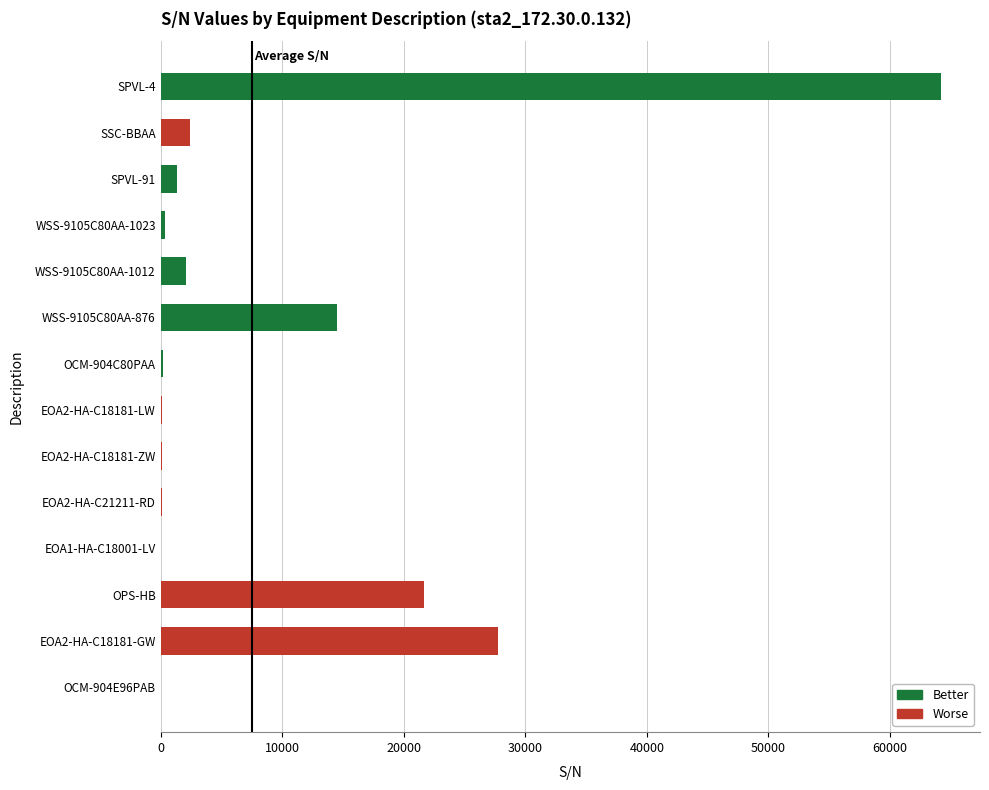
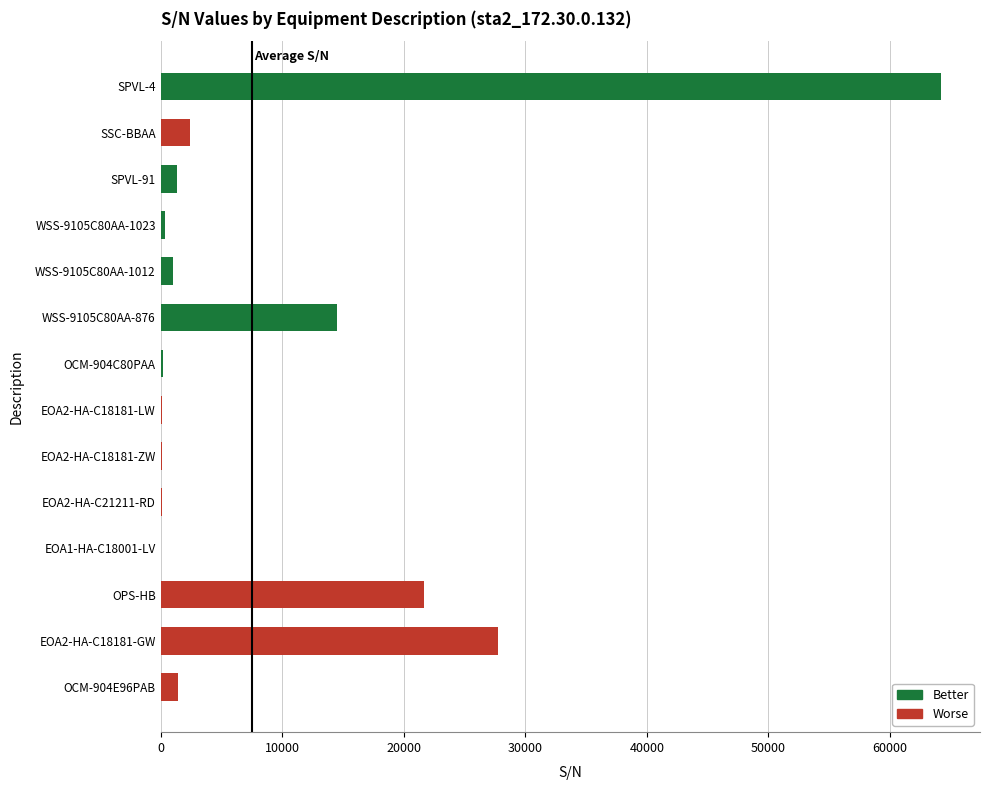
  {
    "SPVL-4": 64200,
    "SSC-BBAA": 2400,
    "SPVL-91": 1300,
    "WSS-9105C80AA-1023": 300,
-   "WSS-9105C80AA-1012": 2100,
+   "WSS-9105C80AA-1012": 1000,
    "WSS-9105C80AA-876": 14500,
    "OPS-HB": 21600,
    "EOA2-HA-C18181-GW": 27800,
-   "OCM-904E96PAB": 0
+   "OCM-904E96PAB": 1500
  }
